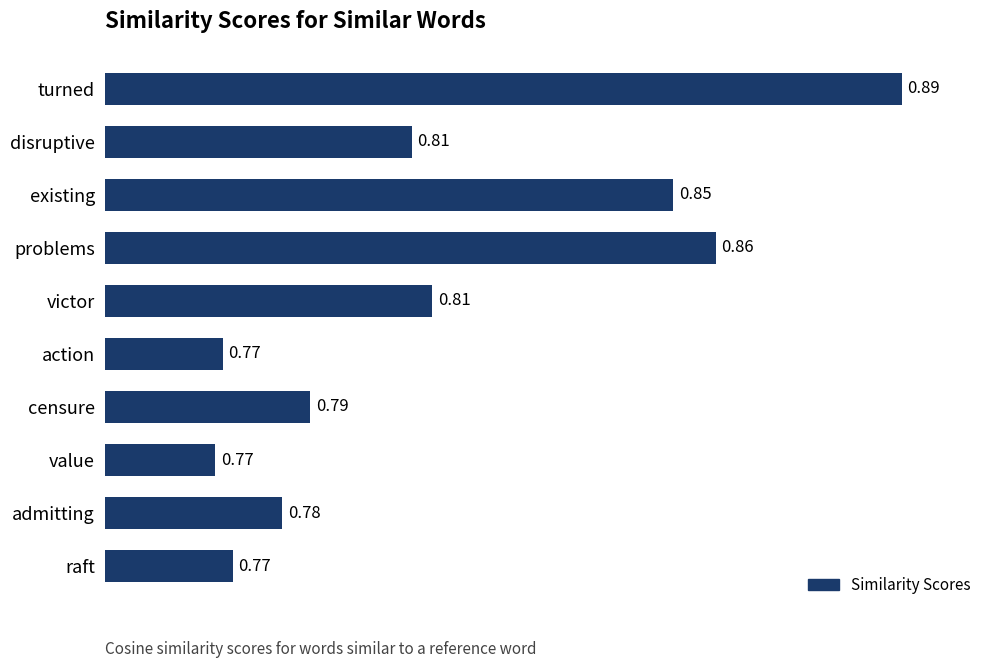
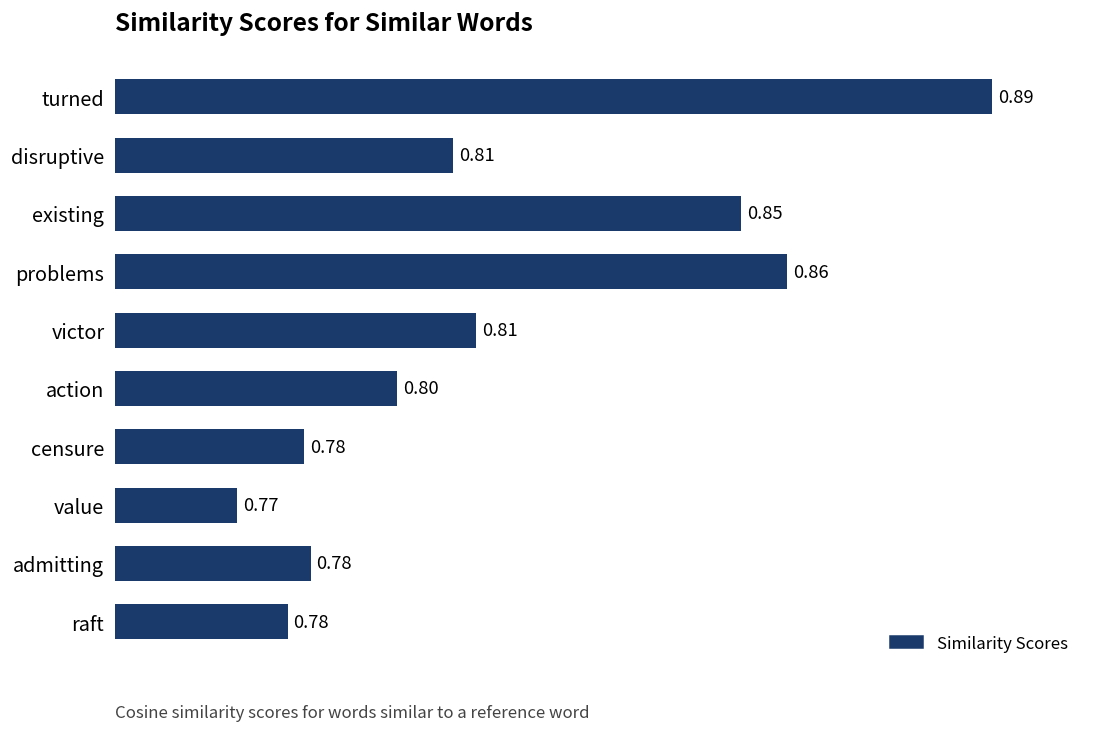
  {
    "turned": 0.89,
    "disruptive": 0.81,
    "existing": 0.85,
    "problems": 0.86,
    "victor": 0.81,
-   "action": 0.77,
-   "censure": 0.79,
+   "action": 0.80,
+   "censure": 0.78,
    "value": 0.77,
    "admitting": 0.78,
-   "raft": 0.77
+   "raft": 0.78
  }
